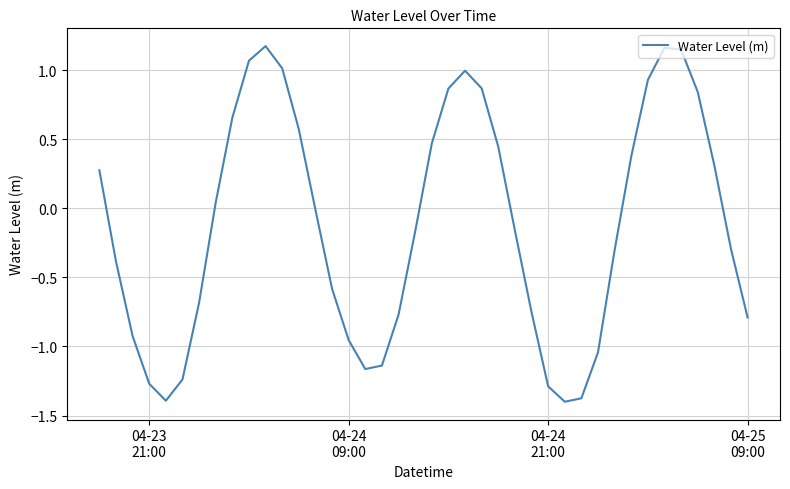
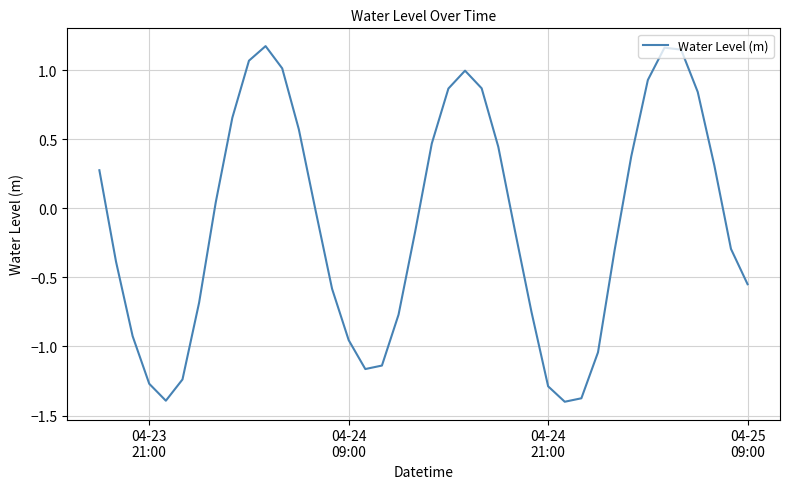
  {
    "04-23 21:00": -1.27,
    "04-24 09:00": -0.95,
    "04-24 21:00": -1.29,
-   "04-25 09:00": -0.79
+   "04-25 09:00": -0.55
  }
